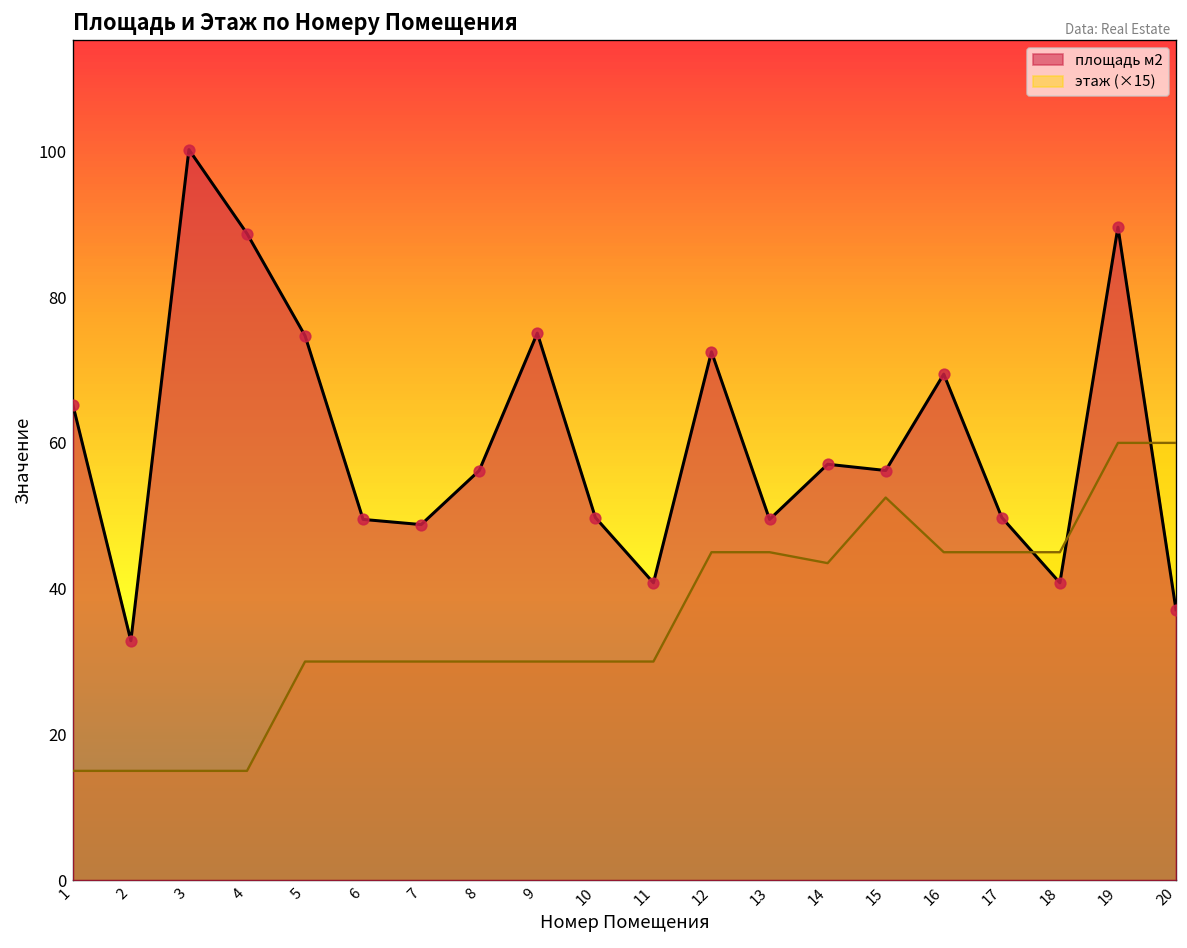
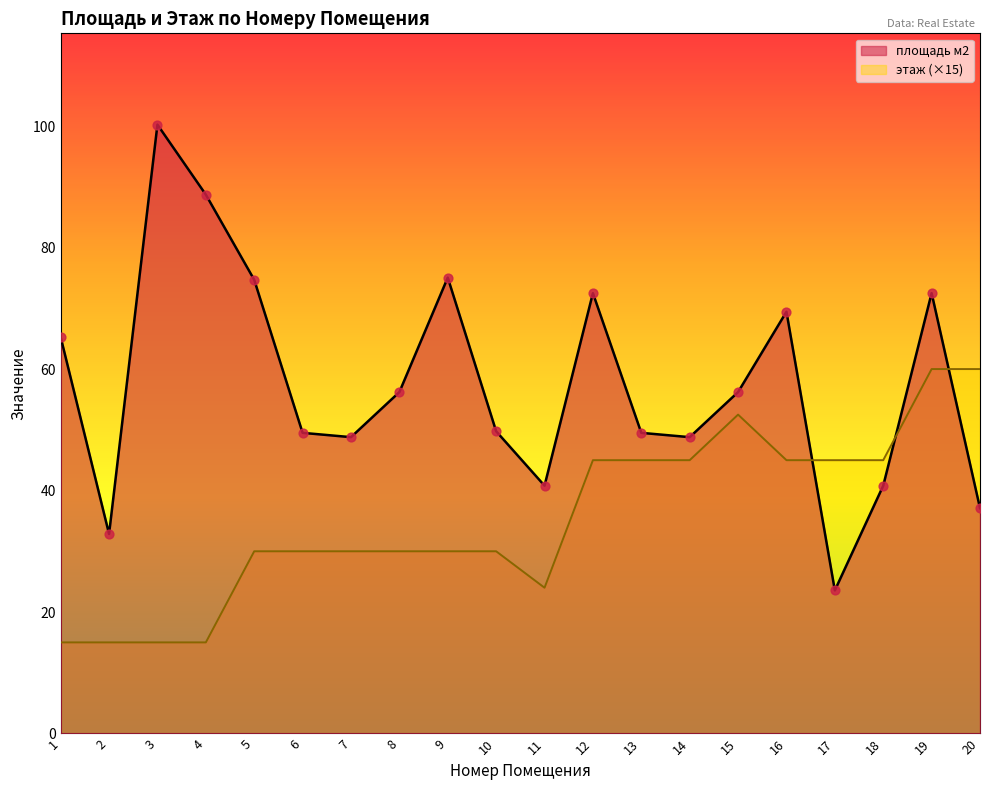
  {
    "площадь м2": {
      "1": 65,
      "2": 33,
      "3": 100,
      "4": 89,
      "5": 75,
      "6": 50,
      "7": 49,
      "8": 56,
      "9": 75,
      "10": 50,
      "11": 41,
      "12": 73,
      "13": 50,
-     "14": 57,
+     "14": 49,
      "15": 56,
      "16": 69,
-     "17": 50,
+     "17": 24,
      "18": 41,
-     "19": 90,
+     "19": 73,
      "20": 37
    },
    "этаж (×15)": {
      "1": 15,
      "2": 15,
      "3": 15,
      "4": 15,
      "5": 30,
      "6": 30,
      "7": 30,
      "8": 30,
      "9": 30,
      "10": 30,
-     "11": 30,
+     "11": 24,
      "12": 45,
      "13": 45,
-     "14": 44,
+     "14": 45,
      "15": 53,
      "16": 45,
      "17": 45,
      "18": 45,
      "19": 60,
      "20": 60
    }
  }
